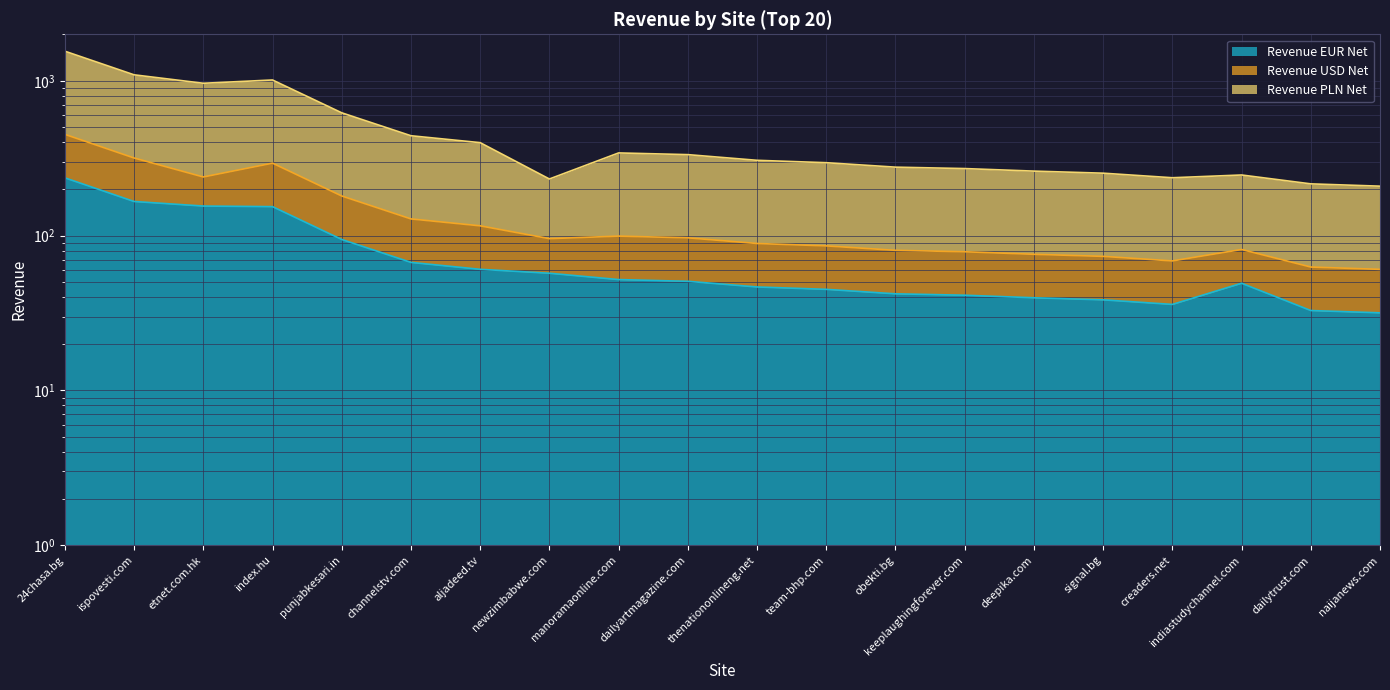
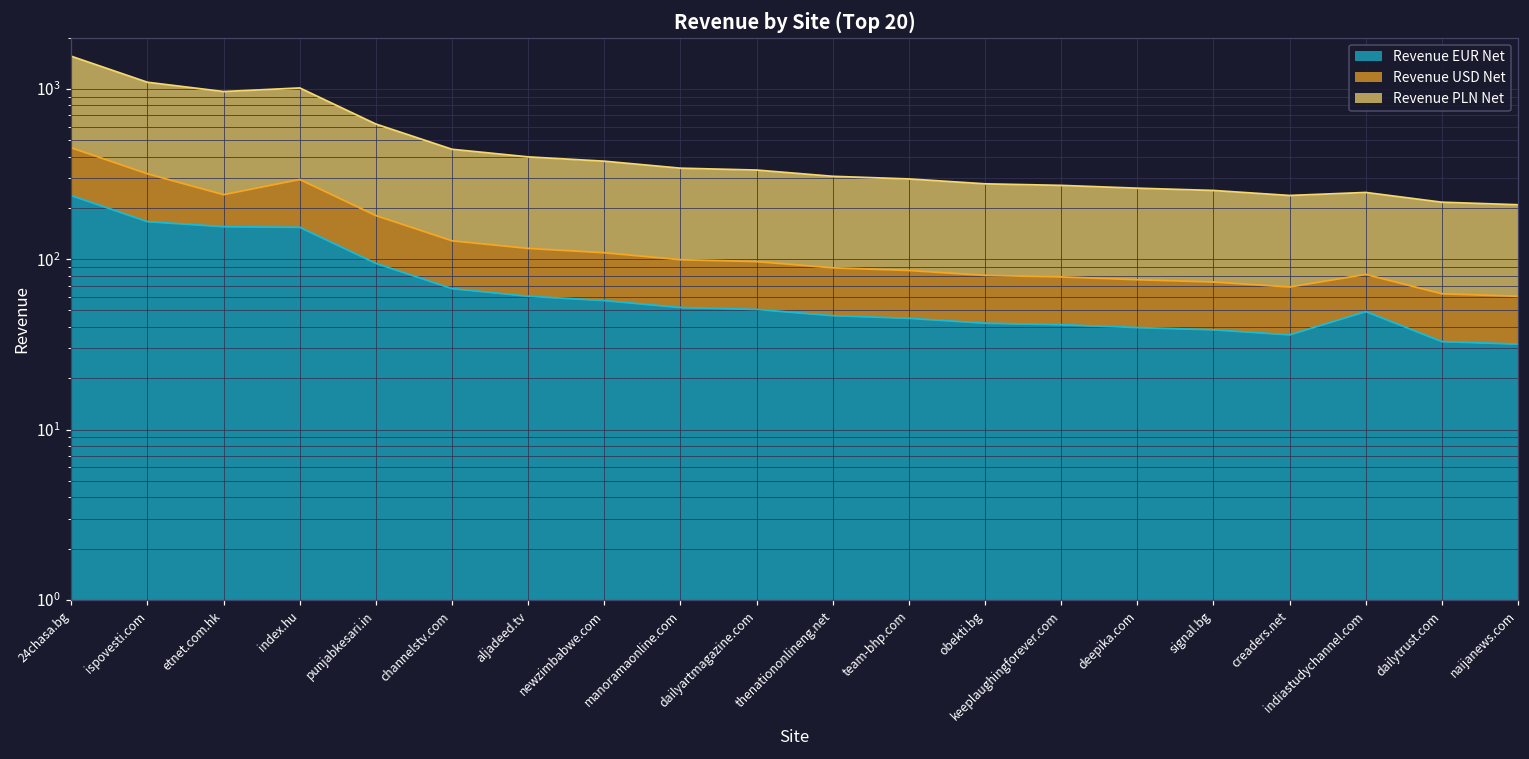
  {
    "Revenue EUR Net": {
      "24chasa.bg": 240,
      "ispovesti.com": 170,
      "etnet.com.hk": 160,
      "index.hu": 150,
      "punjabkesari.in": 90,
      "channelstv.com": 67,
      "aljadeed.tv": 61,
      "newzimbabwe.com": 57,
      "manoramaonline.com": 52,
      "dailyartmagazine.com": 51,
      "thenationonlineng.net": 47,
      "team-bhp.com": 45,
      "obekti.bg": 42,
      "keeplaughingforever.com": 41,
      "deepika.com": 40,
      "signal.bg": 39,
      "creaders.net": 36,
      "indiastudychannel.com": 49,
      "dailytrust.com": 33,
      "naijanews.com": 32
    },
    "Revenue USD Net": {
      "24chasa.bg": 210,
      "ispovesti.com": 150,
      "etnet.com.hk": 80,
      "index.hu": 140,
      "punjabkesari.in": 90,
      "channelstv.com": 61,
      "aljadeed.tv": 55,
-     "newzimbabwe.com": 38,
+     "newzimbabwe.com": 52,
      "manoramaonline.com": 47,
      "dailyartmagazine.com": 46,
      "thenationonlineng.net": 42,
      "team-bhp.com": 41,
      "obekti.bg": 38,
      "keeplaughingforever.com": 38,
      "deepika.com": 36,
      "signal.bg": 35,
      "creaders.net": 33,
      "indiastudychannel.com": 32,
      "dailytrust.com": 30,
      "naijanews.com": 29
    },
    "Revenue PLN Net": {
      "24chasa.bg": 1100,
      "ispovesti.com": 800,
      "etnet.com.hk": 700,
      "index.hu": 700,
      "punjabkesari.in": 440,
      "channelstv.com": 310,
      "aljadeed.tv": 280,
-     "newzimbabwe.com": 140,
+     "newzimbabwe.com": 270,
      "manoramaonline.com": 240,
      "dailyartmagazine.com": 240,
      "thenationonlineng.net": 220,
      "team-bhp.com": 210,
      "obekti.bg": 200,
      "keeplaughingforever.com": 190,
      "deepika.com": 190,
      "signal.bg": 180,
      "creaders.net": 170,
      "indiastudychannel.com": 170,
      "dailytrust.com": 150,
      "naijanews.com": 150
    }
  }
